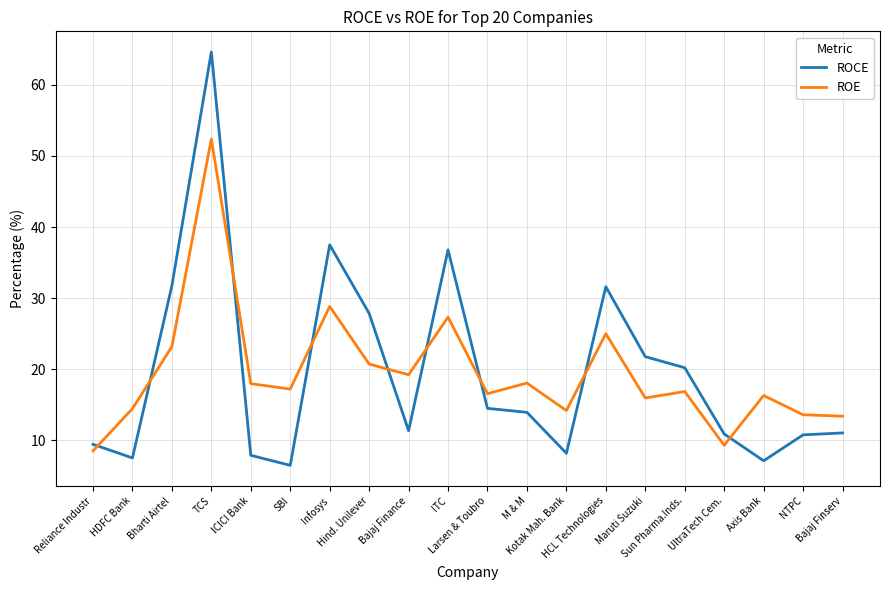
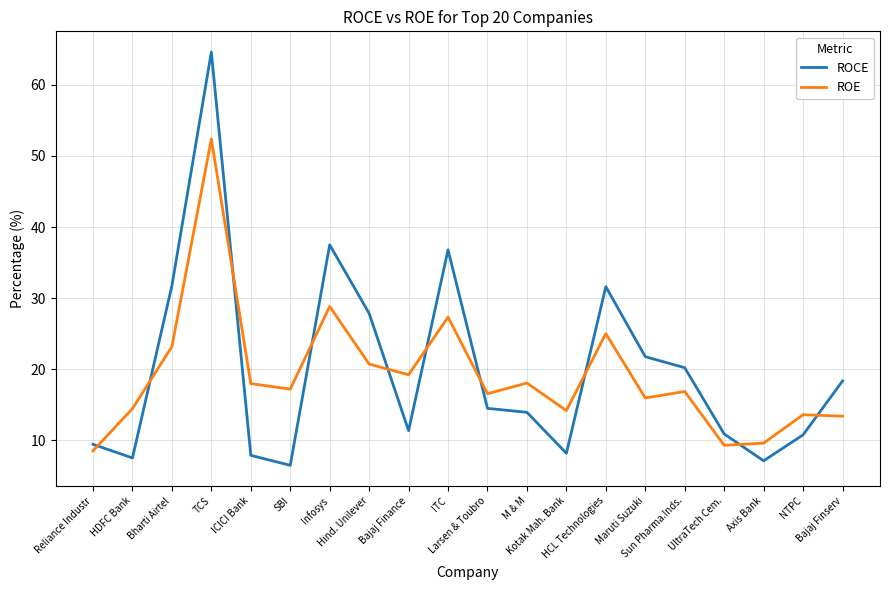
  {
    "ROCE": {
      "Reliance Industr": 9,
      "HDFC Bank": 8,
      "Bharti Airtel": 32,
      "TCS": 65,
      "ICICI Bank": 8,
      "SBI": 6,
      "Infosys": 38,
      "Hind. Unilever": 28,
      "Bajaj Finance": 11,
      "ITC": 37,
      "Larsen & Toubro": 14,
      "M & M": 14,
      "Kotak Mah. Bank": 8,
      "HCL Technologies": 32,
      "Maruti Suzuki": 22,
      "Sun Pharma.Inds.": 20,
      "UltraTech Cem.": 11,
      "Axis Bank": 7,
      "NTPC": 11,
-     "Bajaj Finserv": 11
+     "Bajaj Finserv": 18
    },
    "ROE": {
      "Reliance Industr": 9,
      "HDFC Bank": 14,
      "Bharti Airtel": 23,
      "TCS": 52,
      "ICICI Bank": 18,
      "SBI": 17,
      "Infosys": 29,
      "Hind. Unilever": 21,
      "Bajaj Finance": 19,
      "ITC": 27,
      "Larsen & Toubro": 17,
      "M & M": 18,
      "Kotak Mah. Bank": 14,
      "HCL Technologies": 25,
      "Maruti Suzuki": 16,
      "Sun Pharma.Inds.": 17,
      "UltraTech Cem.": 9,
-     "Axis Bank": 16,
+     "Axis Bank": 10,
      "NTPC": 14,
      "Bajaj Finserv": 13
    }
  }
